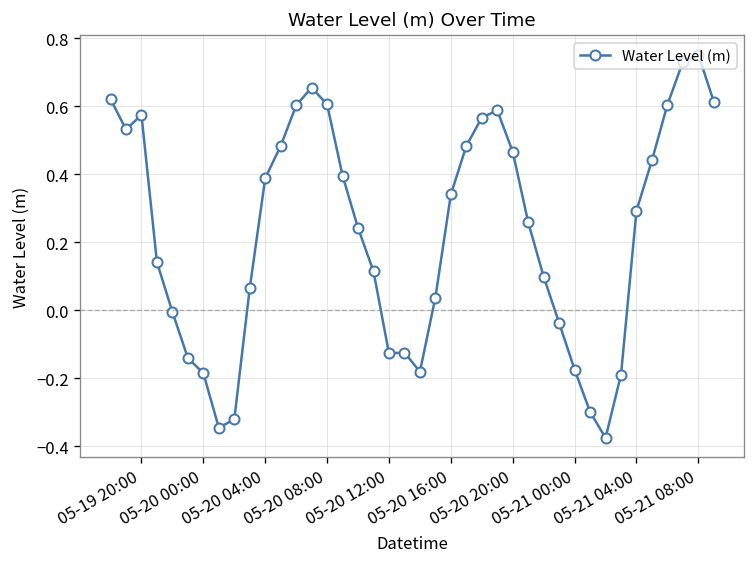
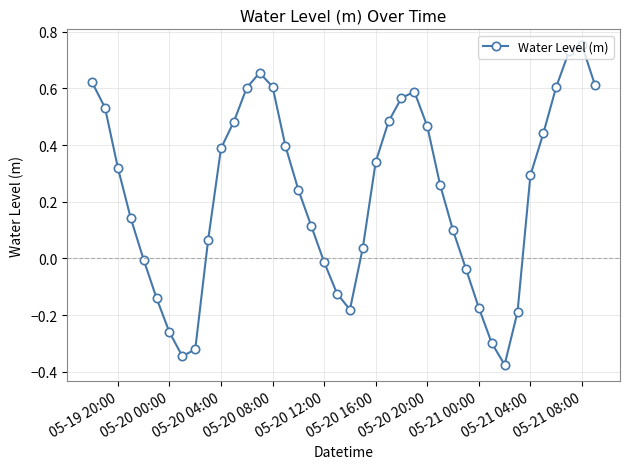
  {
-   "05-19 20:00": 0.57,
-   "05-20 00:00": -0.18,
+   "05-19 20:00": 0.32,
+   "05-20 00:00": -0.26,
    "05-20 04:00": 0.39,
    "05-20 08:00": 0.61,
-   "05-20 12:00": -0.13,
+   "05-20 12:00": -0.01,
    "05-20 16:00": 0.34,
    "05-20 20:00": 0.47,
    "05-21 00:00": -0.17,
    "05-21 04:00": 0.29
  }
